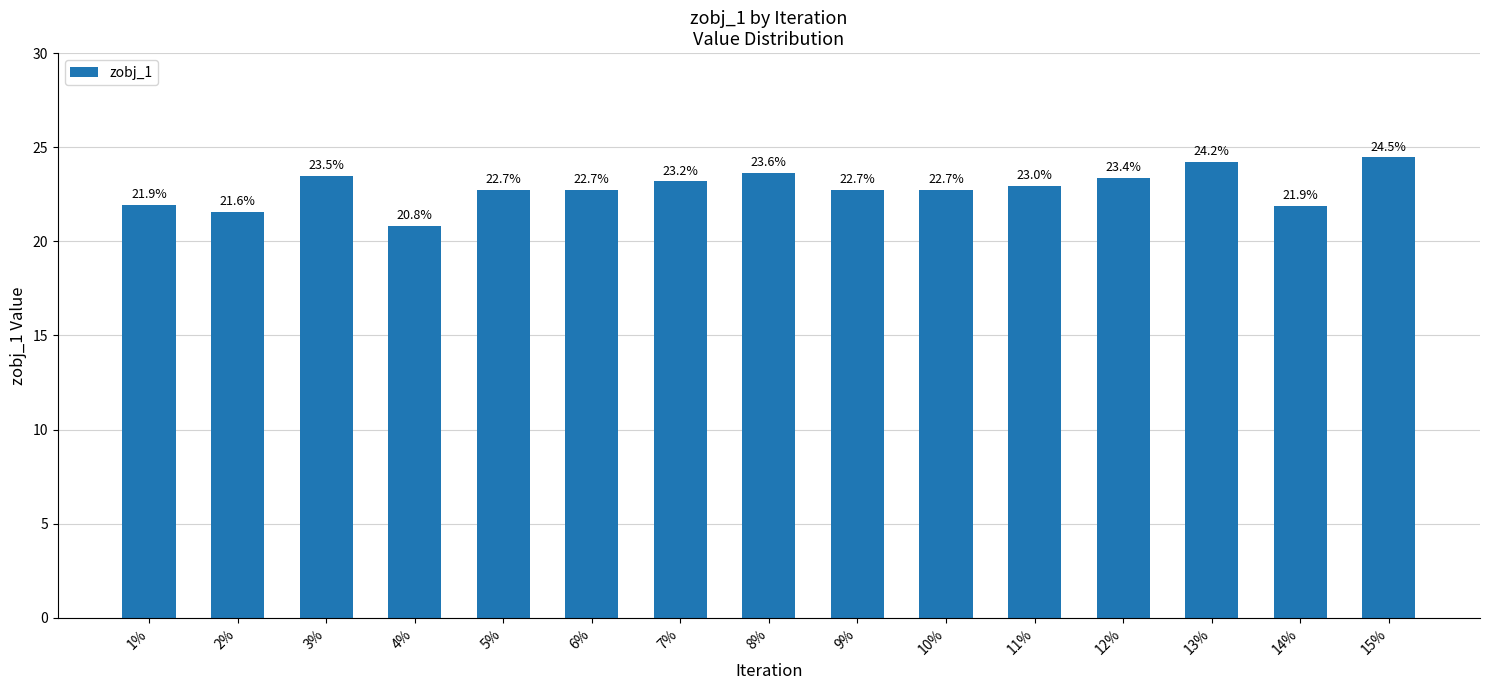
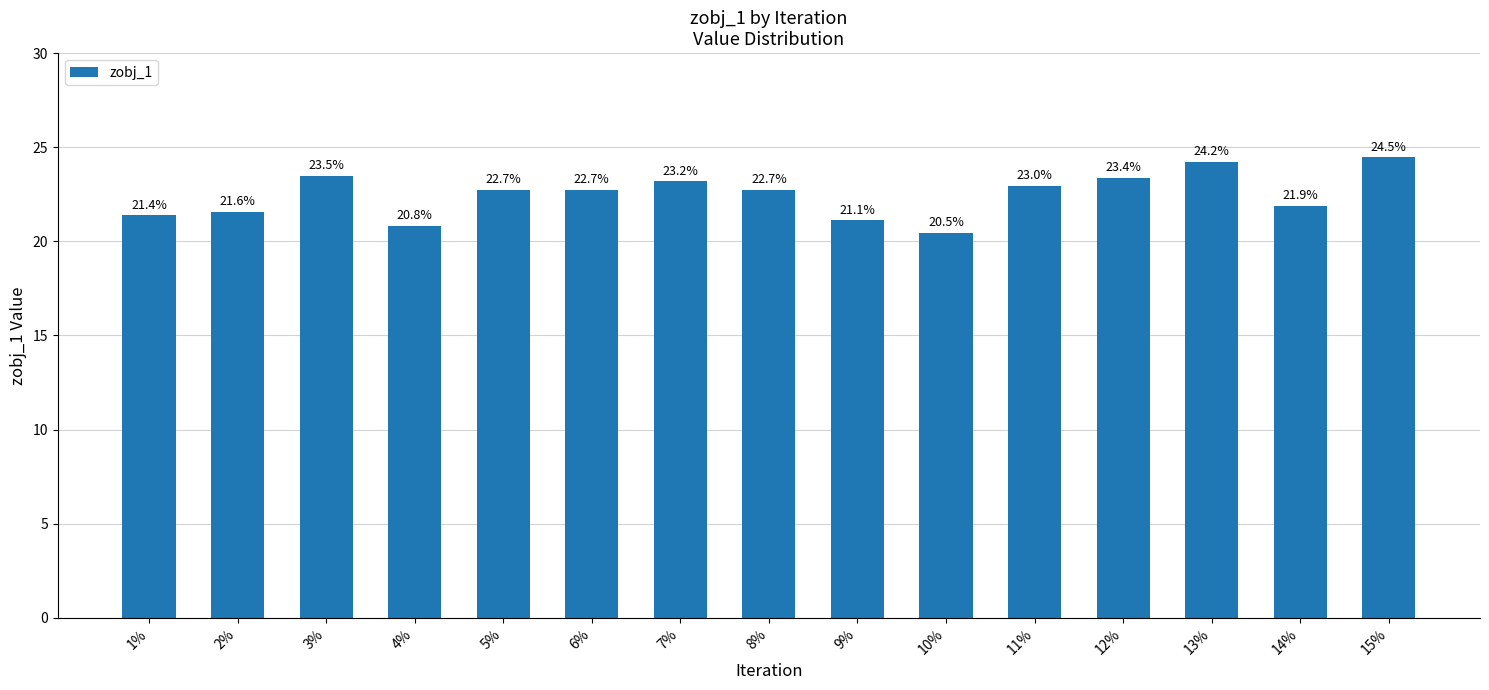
  {
-   "1%": "21.9%",
+   "1%": "21.4%",
    "2%": "21.6%",
    "3%": "23.5%",
    "4%": "20.8%",
    "5%": "22.7%",
    "6%": "22.7%",
    "7%": "23.2%",
-   "8%": "23.6%",
-   "9%": "22.7%",
-   "10%": "22.7%",
+   "8%": "22.7%",
+   "9%": "21.1%",
+   "10%": "20.5%",
    "11%": "23.0%",
    "12%": "23.4%",
    "13%": "24.2%",
    "14%": "21.9%",
    "15%": "24.5%"
  }
